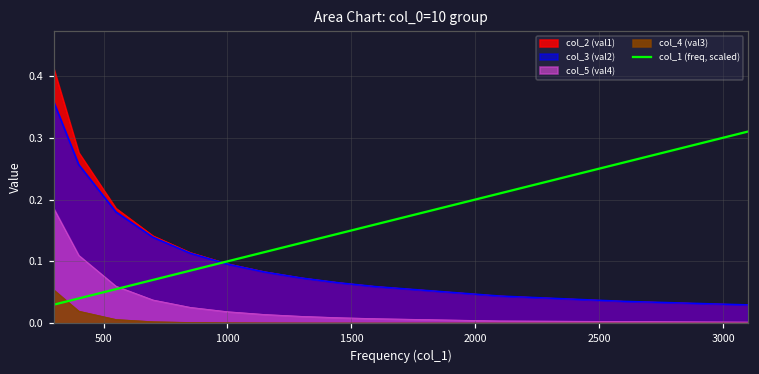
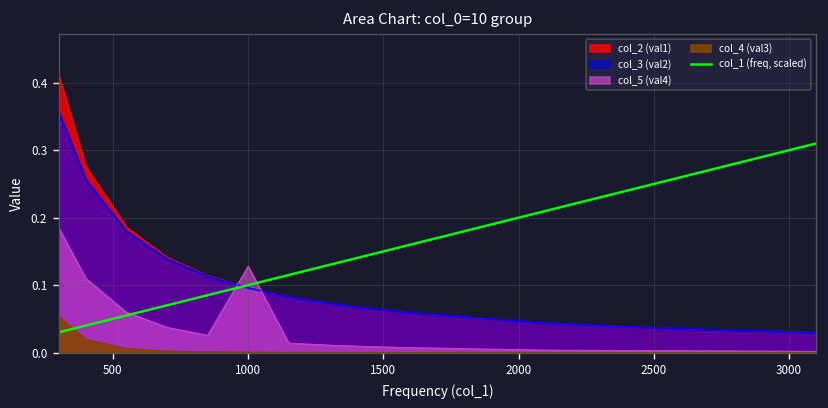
  {
    "col_5 (val4)": {
-     "1000": 0.02
+     "1000": 0.13
    },
    "col_4 (val3)": {
      "1000": 0.00
    }
  }
